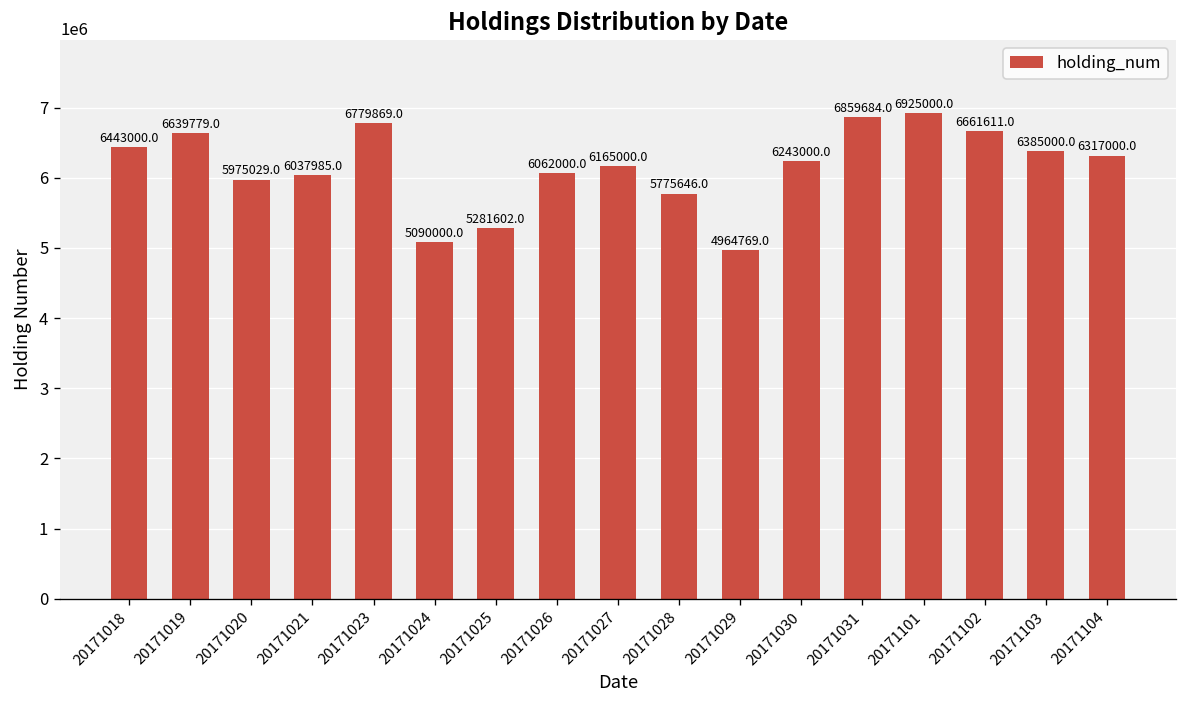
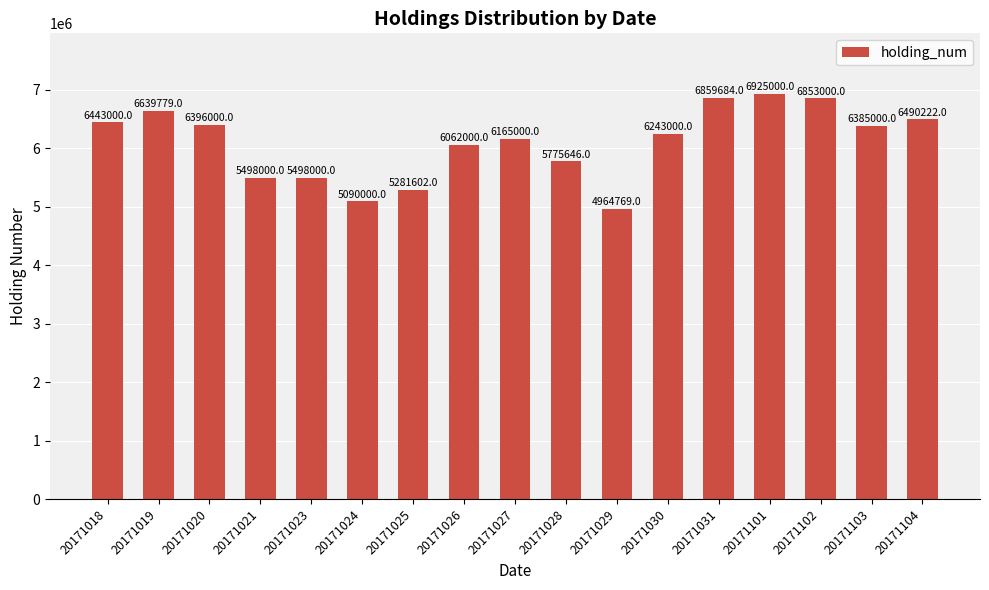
  {
    "20171018": 6443000.0,
    "20171019": 6639779.0,
-   "20171020": 5975029.0,
-   "20171021": 6037985.0,
-   "20171023": 6779869.0,
+   "20171020": 6396000.0,
+   "20171021": 5498000.0,
+   "20171023": 5498000.0,
    "20171024": 5090000.0,
    "20171025": 5281602.0,
    "20171026": 6062000.0,
    "20171027": 6165000.0,
    "20171028": 5775646.0,
    "20171029": 4964769.0,
    "20171030": 6243000.0,
    "20171031": 6859684.0,
    "20171101": 6925000.0,
-   "20171102": 6661611.0,
+   "20171102": 6853000.0,
    "20171103": 6385000.0,
-   "20171104": 6317000.0
+   "20171104": 6490222.0
  }
